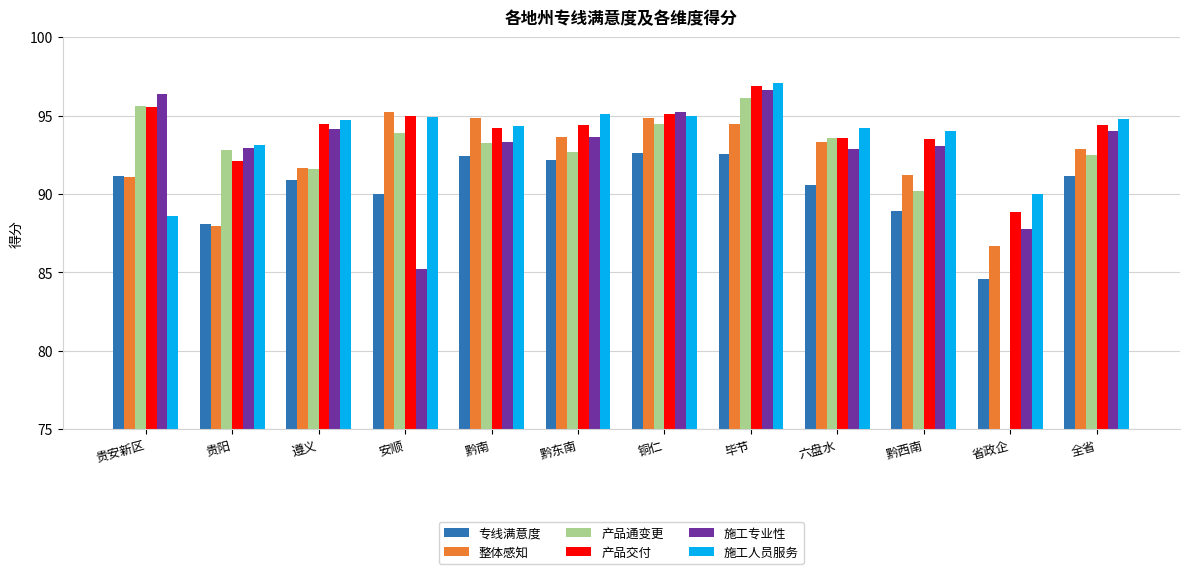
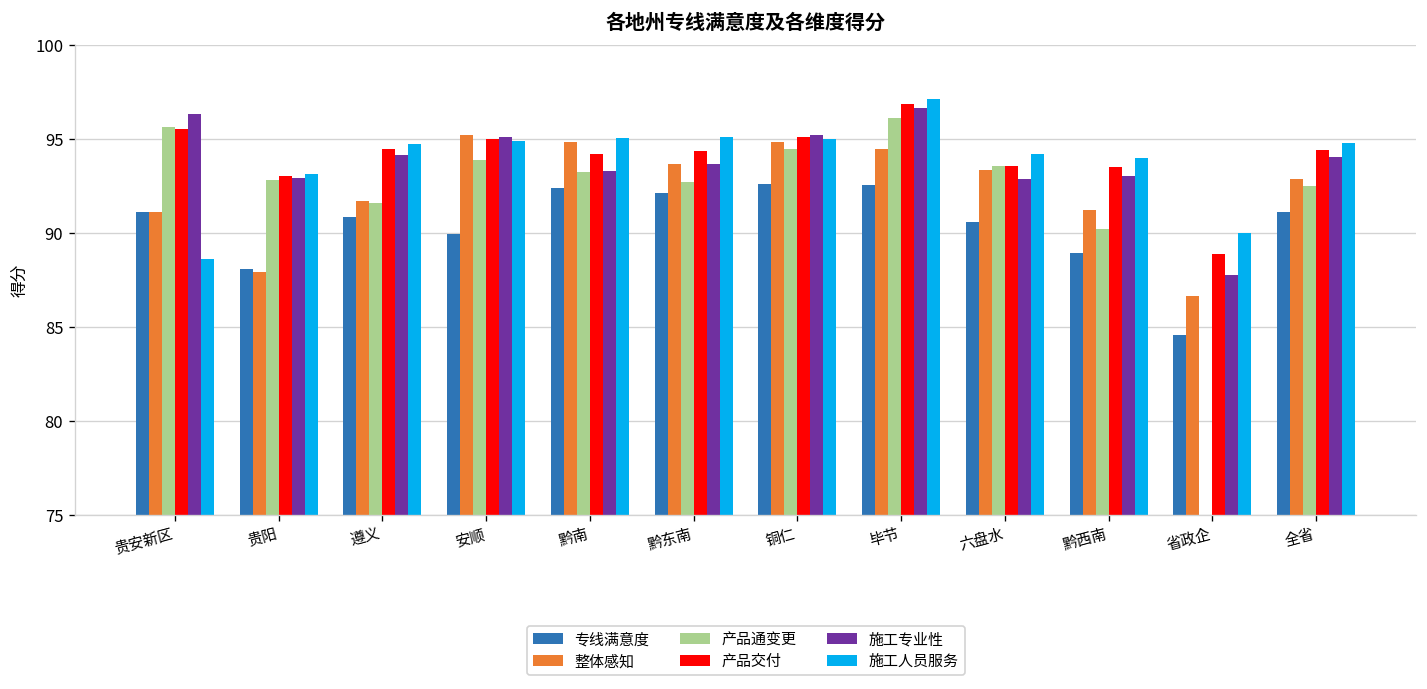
  {
    "专线满意度": {
      "贵安新区": 91.1,
      "贵阳": 88.1,
      "遵义": 90.9,
      "安顺": 90.0,
      "黔南": 92.4,
      "黔东南": 92.1,
      "铜仁": 92.6,
      "毕节": 92.6,
      "六盘水": 90.6,
      "黔西南": 88.9,
      "省政企": 84.6,
      "全省": 91.1
    },
    "整体感知": {
      "贵安新区": 91.1,
      "贵阳": 87.9,
      "遵义": 91.7,
      "安顺": 95.2,
      "黔南": 94.8,
      "黔东南": 93.7,
      "铜仁": 94.8,
      "毕节": 94.4,
      "六盘水": 93.3,
      "黔西南": 91.2,
      "省政企": 86.7,
      "全省": 92.9
    },
    "产品通变更": {
      "贵安新区": 95.6,
      "贵阳": 92.8,
      "遵义": 91.6,
      "安顺": 93.9,
      "黔南": 93.3,
      "黔东南": 92.7,
      "铜仁": 94.4,
      "毕节": 96.1,
      "六盘水": 93.6,
      "黔西南": 90.2,
      "全省": 92.5
    },
    "产品交付": {
      "贵安新区": 95.6,
-     "贵阳": 92.1,
+     "贵阳": 93.0,
      "遵义": 94.4,
      "安顺": 95.0,
      "黔南": 94.2,
      "黔东南": 94.4,
      "铜仁": 95.1,
      "毕节": 96.9,
      "六盘水": 93.6,
      "黔西南": 93.5,
      "省政企": 88.9,
      "全省": 94.4
    },
    "施工专业性": {
      "贵安新区": 96.4,
      "贵阳": 92.9,
      "遵义": 94.2,
-     "安顺": 85.2,
+     "安顺": 95.1,
      "黔南": 93.3,
      "黔东南": 93.7,
      "铜仁": 95.2,
      "毕节": 96.6,
      "六盘水": 92.9,
      "黔西南": 93.0,
      "省政企": 87.8,
      "全省": 94.0
    },
    "施工人员服务": {
      "贵安新区": 88.6,
      "贵阳": 93.1,
      "遵义": 94.7,
      "安顺": 94.9,
-     "黔南": 94.3,
+     "黔南": 95.1,
      "黔东南": 95.1,
      "铜仁": 95.0,
      "毕节": 97.1,
      "六盘水": 94.2,
      "黔西南": 94.0,
      "省政企": 90.0,
      "全省": 94.8
    }
  }
